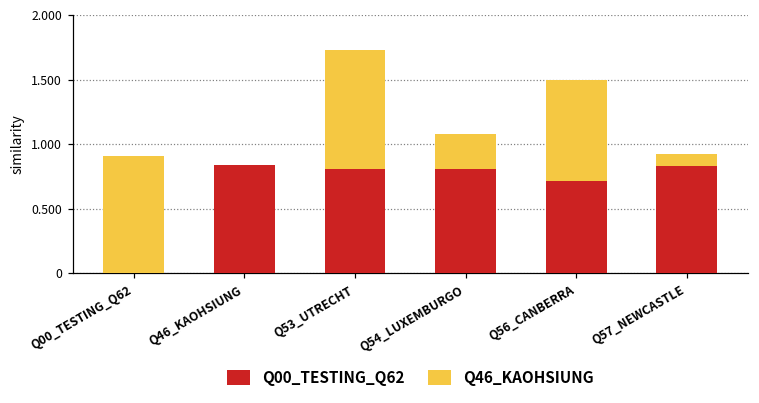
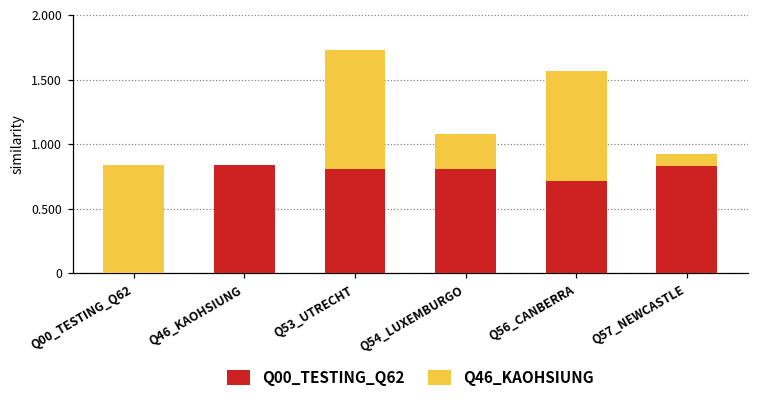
  {
    "Q00_TESTING_Q62": {
      "Q00_TESTING_Q62": 0.00,
      "Q46_KAOHSIUNG": 0.84,
      "Q53_UTRECHT": 0.81,
      "Q54_LUXEMBURGO": 0.81,
      "Q56_CANBERRA": 0.72,
      "Q57_NEWCASTLE": 0.83
    },
    "Q46_KAOHSIUNG": {
-     "Q00_TESTING_Q62": 0.91,
+     "Q00_TESTING_Q62": 0.84,
      "Q46_KAOHSIUNG": 0.00,
      "Q53_UTRECHT": 0.92,
      "Q54_LUXEMBURGO": 0.27,
-     "Q56_CANBERRA": 0.78,
+     "Q56_CANBERRA": 0.85,
      "Q57_NEWCASTLE": 0.09
    }
  }
